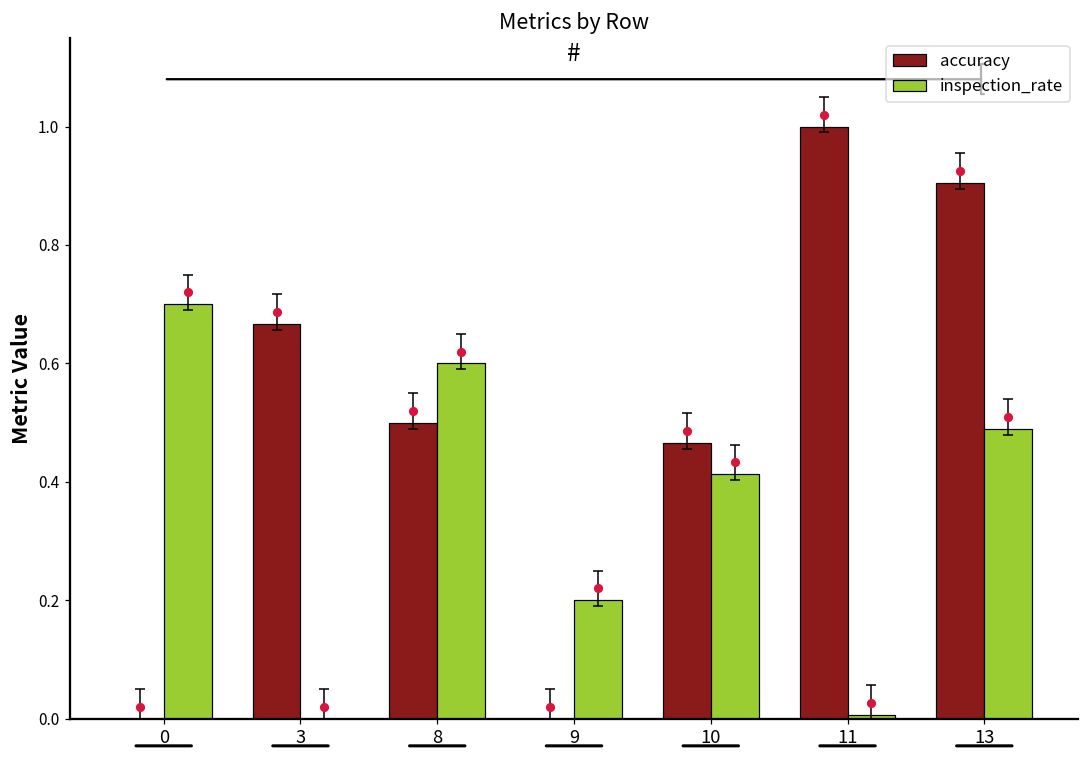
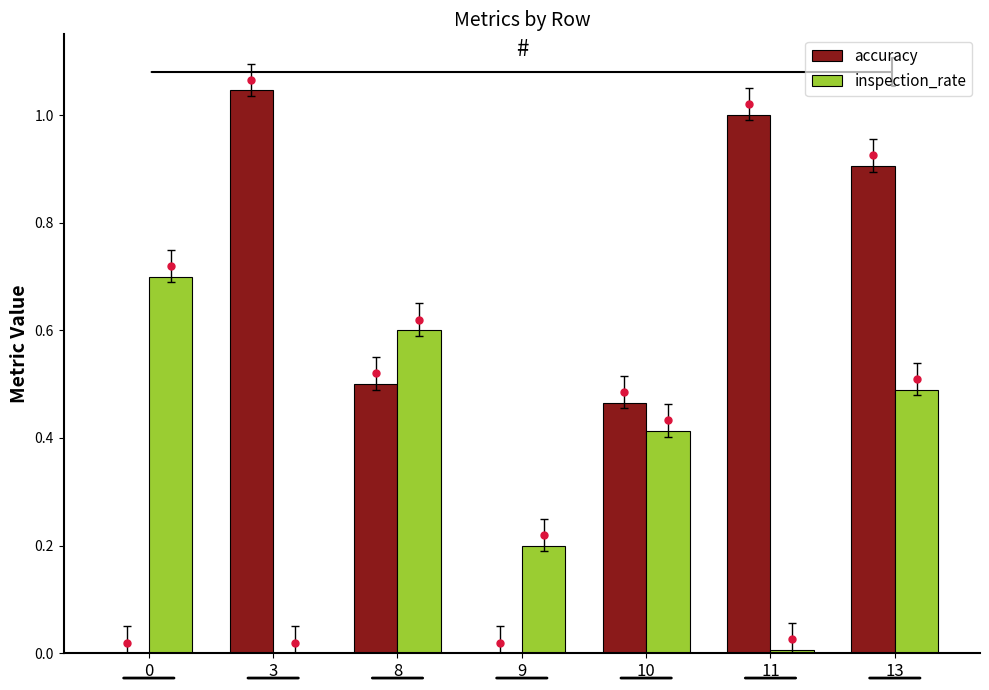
  {
    "accuracy": {
      "0": 0.00,
-     "3": 0.67,
+     "3": 1.05,
      "8": 0.50,
      "9": 0.00,
      "10": 0.47,
      "11": 1.00,
      "13": 0.90
    },
    "inspection_rate": {
      "0": 0.70,
      "3": 0.00,
      "8": 0.60,
      "9": 0.20,
      "10": 0.41,
      "11": 0.01,
      "13": 0.49
    }
  }
